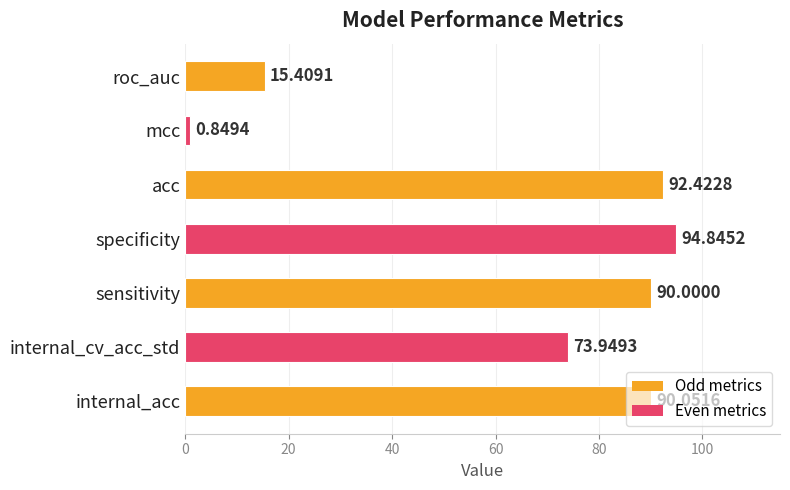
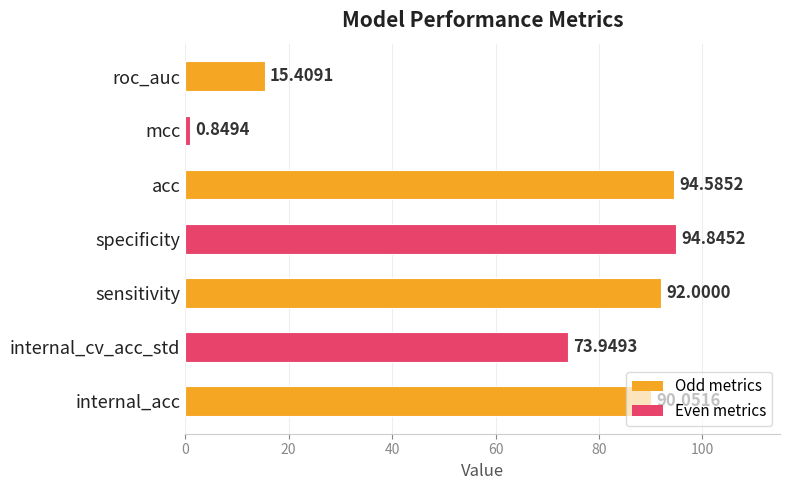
  {
    "roc_auc": 15.4091,
    "mcc": 0.8494,
-   "acc": 92.4228,
+   "acc": 94.5852,
    "specificity": 94.8452,
-   "sensitivity": 90.0000,
+   "sensitivity": 92.0000,
    "internal_cv_acc_std": 73.9493
  }
